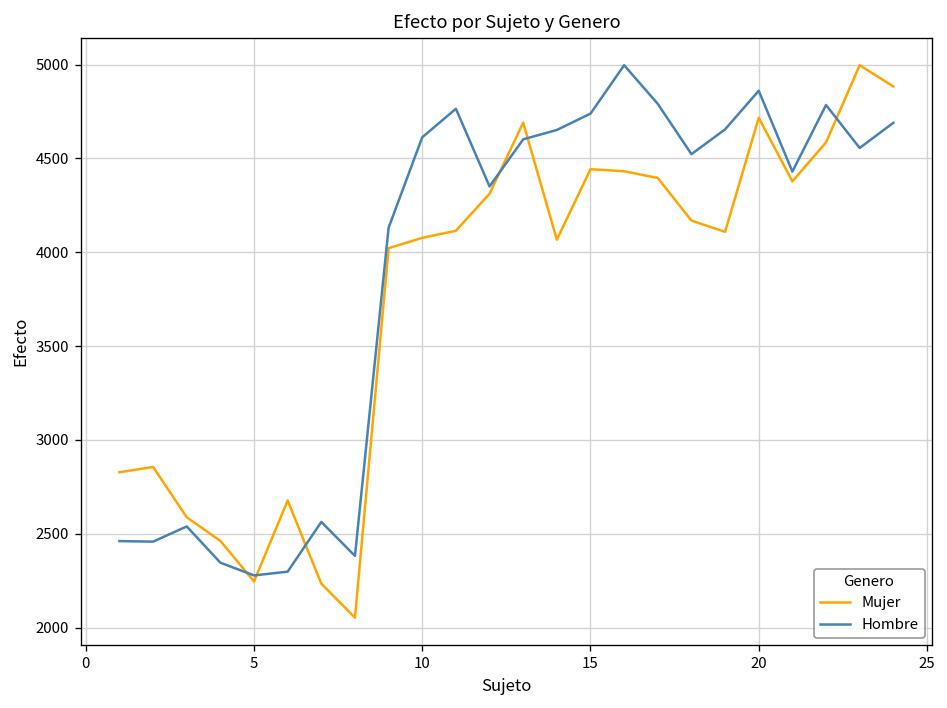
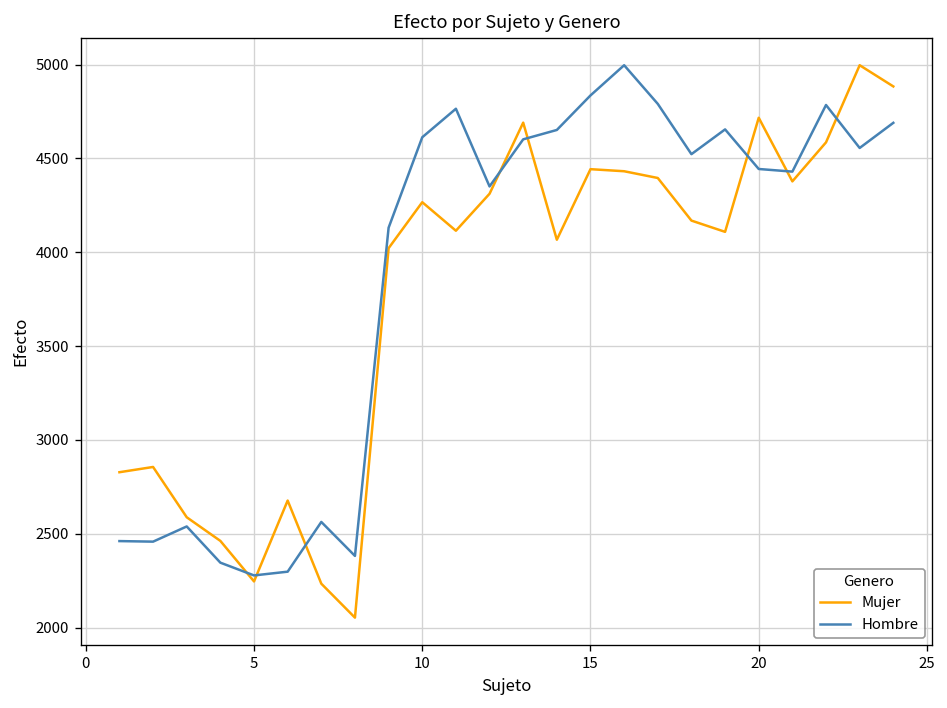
  {
    "Mujer": {
      "5": 2250,
-     "10": 4080,
+     "10": 4270,
      "15": 4440,
      "20": 4720
    },
    "Hombre": {
      "5": 2280,
      "10": 4610,
-     "15": 4740,
-     "20": 4860
+     "15": 4840,
+     "20": 4440
    }
  }
